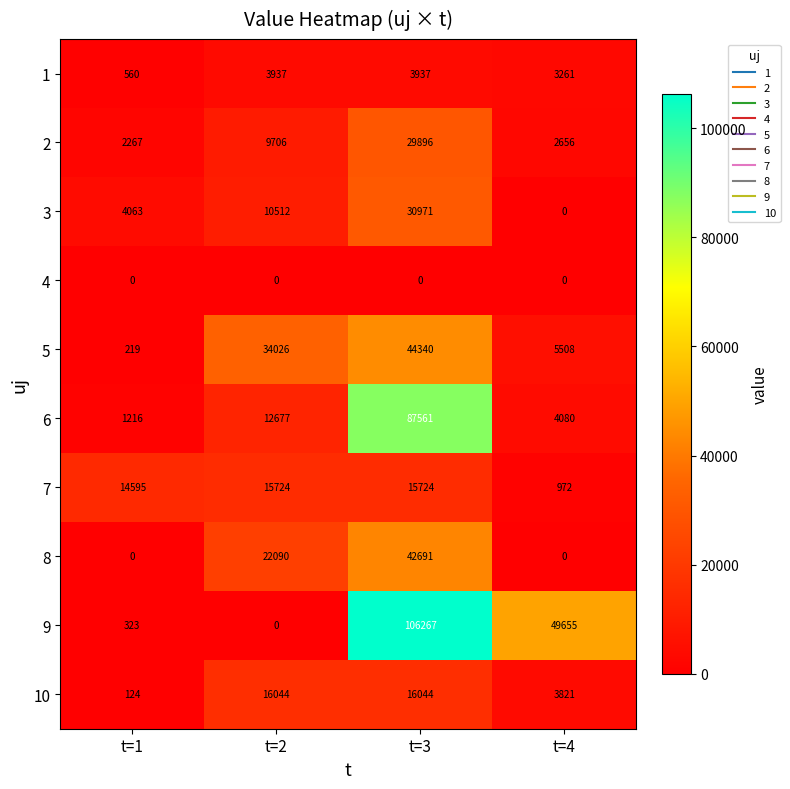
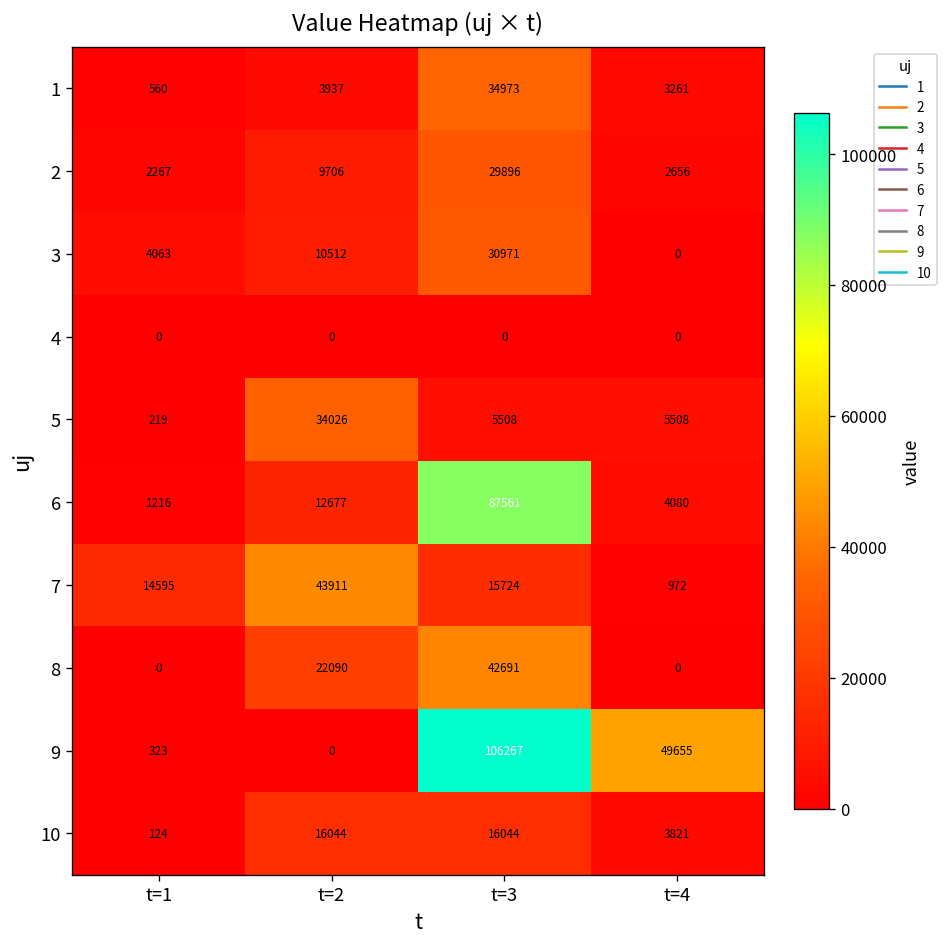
  {
    "1": {
      "t=1": 560,
      "t=2": 3937,
-     "t=3": 3937,
+     "t=3": 34973,
      "t=4": 3261
    },
    "2": {
      "t=1": 2267,
      "t=2": 9706,
      "t=3": 29896,
      "t=4": 2656
    },
    "3": {
      "t=1": 4063,
      "t=2": 10512,
      "t=3": 30971,
      "t=4": 0
    },
    "4": {
      "t=1": 0,
      "t=2": 0,
      "t=3": 0,
      "t=4": 0
    },
    "5": {
      "t=1": 219,
      "t=2": 34026,
-     "t=3": 44340,
+     "t=3": 5508,
      "t=4": 5508
    },
    "6": {
      "t=1": 1216,
      "t=2": 12677,
      "t=3": 87561,
      "t=4": 4080
    },
    "7": {
      "t=1": 14595,
-     "t=2": 15724,
+     "t=2": 43911,
      "t=3": 15724,
      "t=4": 972
    },
    "8": {
      "t=1": 0,
      "t=2": 22090,
      "t=3": 42691,
      "t=4": 0
    },
    "9": {
      "t=1": 323,
      "t=2": 0,
      "t=3": 106267,
      "t=4": 49655
    },
    "10": {
      "t=1": 124,
      "t=2": 16044,
      "t=3": 16044,
      "t=4": 3821
    }
  }
